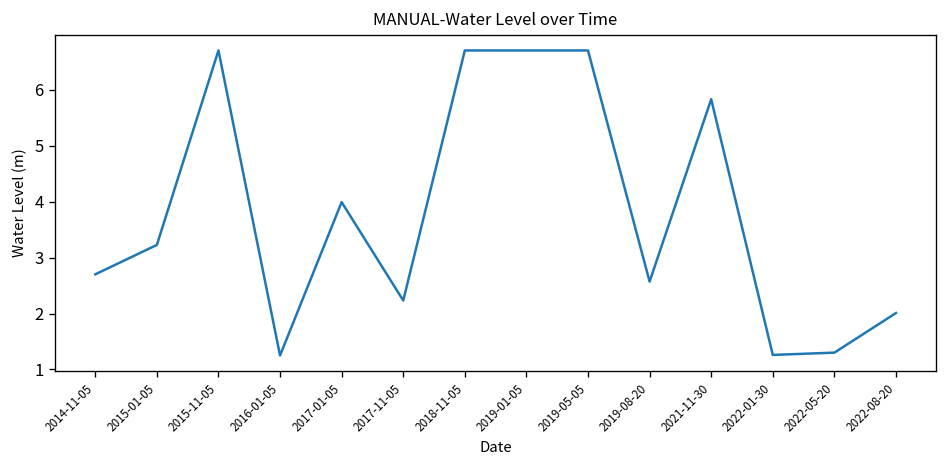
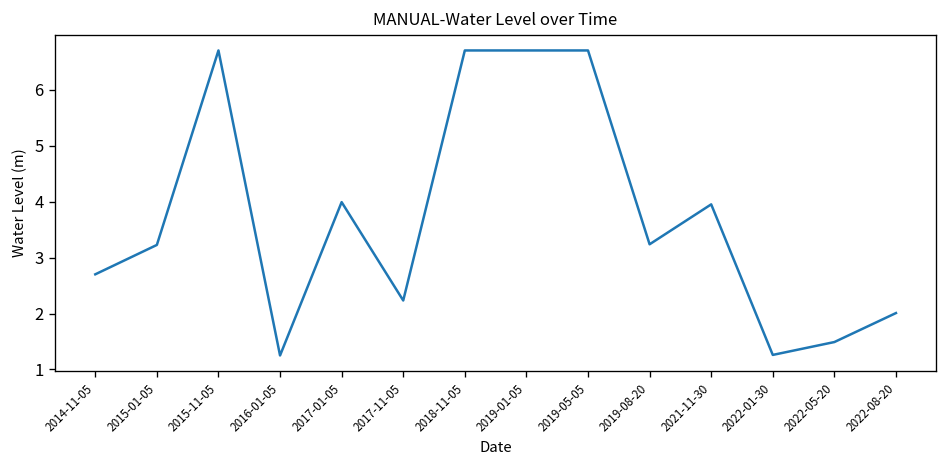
  {
    "2014-11-05": 2.7,
    "2015-01-05": 3.2,
    "2015-11-05": 6.7,
    "2016-01-05": 1.3,
    "2017-01-05": 4.0,
    "2017-11-05": 2.2,
    "2018-11-05": 6.7,
    "2019-01-05": 6.7,
    "2019-05-05": 6.7,
-   "2019-08-20": 2.6,
-   "2021-11-30": 5.8,
+   "2019-08-20": 3.2,
+   "2021-11-30": 4.0,
    "2022-01-30": 1.3,
-   "2022-05-20": 1.3,
+   "2022-05-20": 1.5,
    "2022-08-20": 2.0
  }
